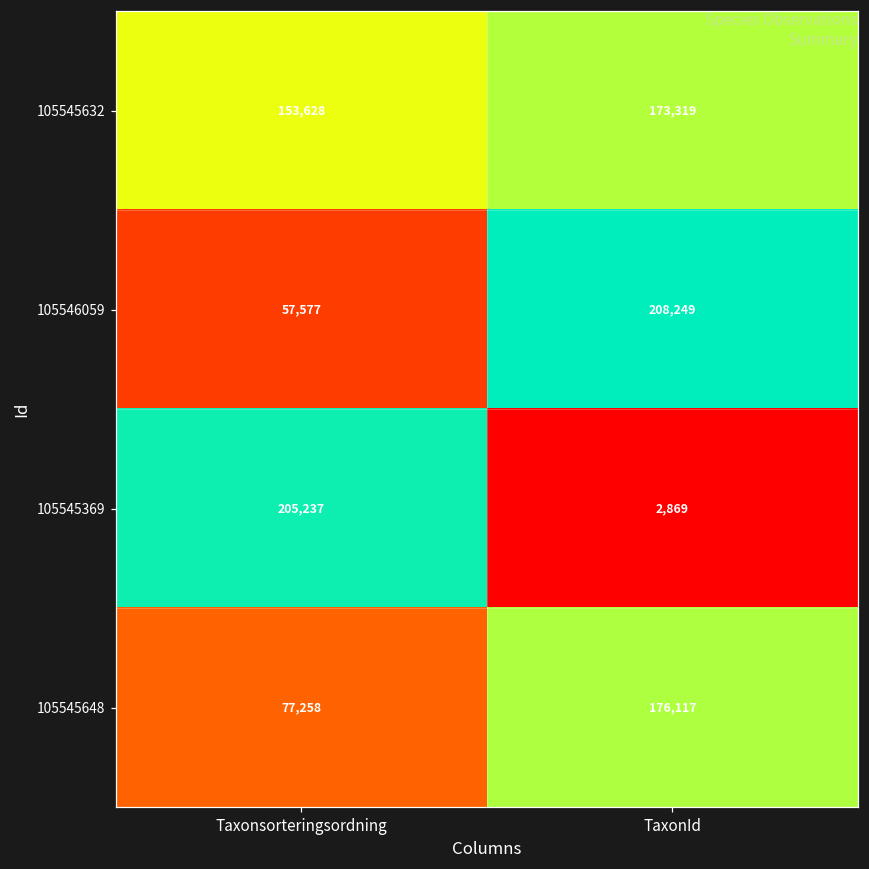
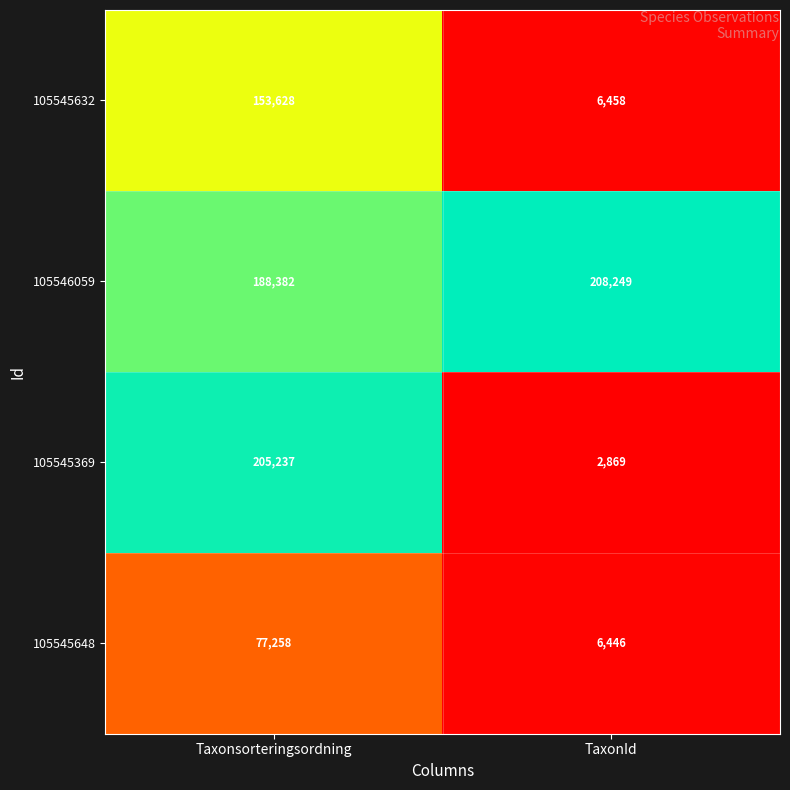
  {
    "105545632": {
      "Taxonsorteringsordning": "153,628",
-     "TaxonId": "173,319"
+     "TaxonId": "6,458"
    },
    "105546059": {
-     "Taxonsorteringsordning": "57,577",
+     "Taxonsorteringsordning": "188,382",
      "TaxonId": "208,249"
    },
    "105545369": {
      "Taxonsorteringsordning": "205,237",
      "TaxonId": "2,869"
    },
    "105545648": {
      "Taxonsorteringsordning": "77,258",
-     "TaxonId": "176,117"
+     "TaxonId": "6,446"
    }
  }
